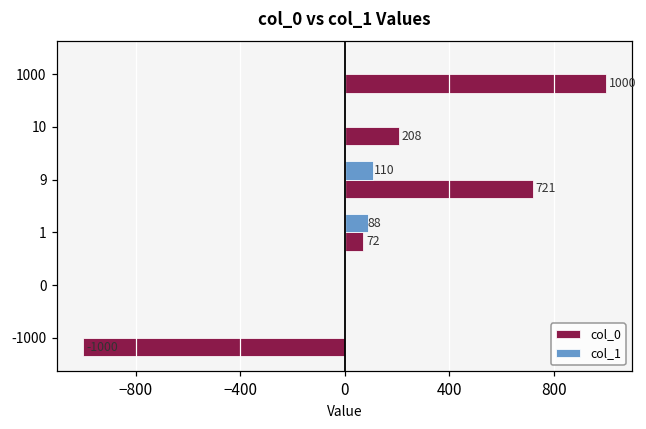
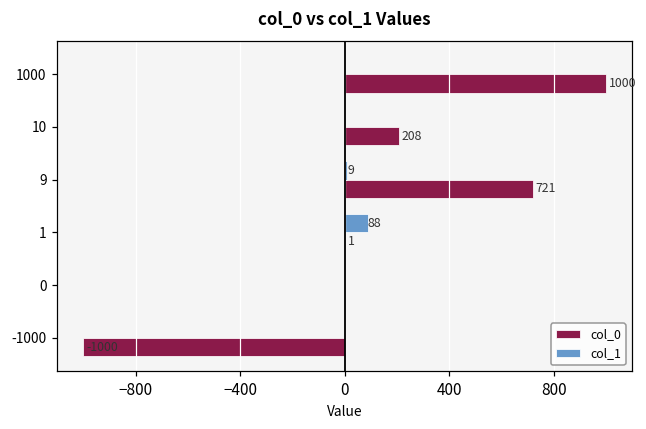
  {
    "col_0": {
      "1000": 1000,
      "10": 208,
      "9": 721,
-     "1": 72,
+     "1": 1,
      "-1000": -1000
    },
    "col_1": {
-     "9": 110,
+     "9": 9,
      "1": 88
    }
  }
